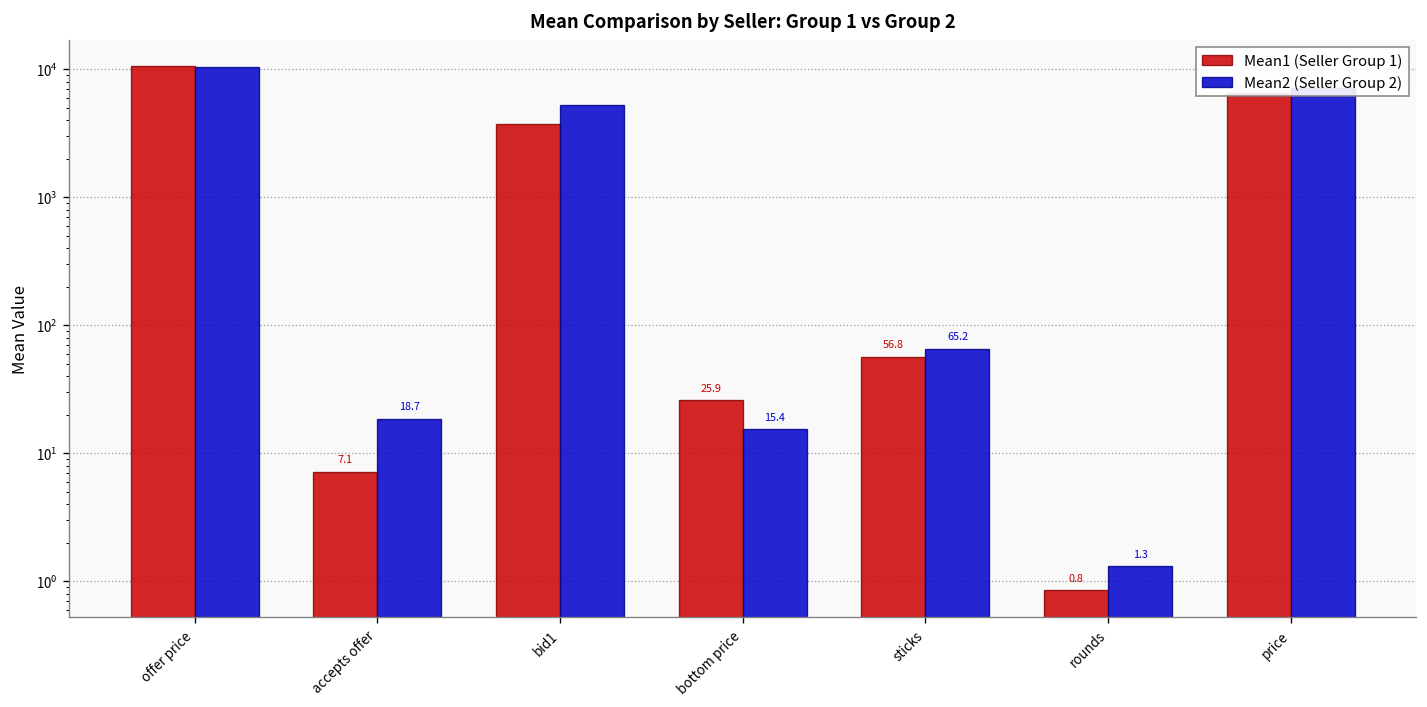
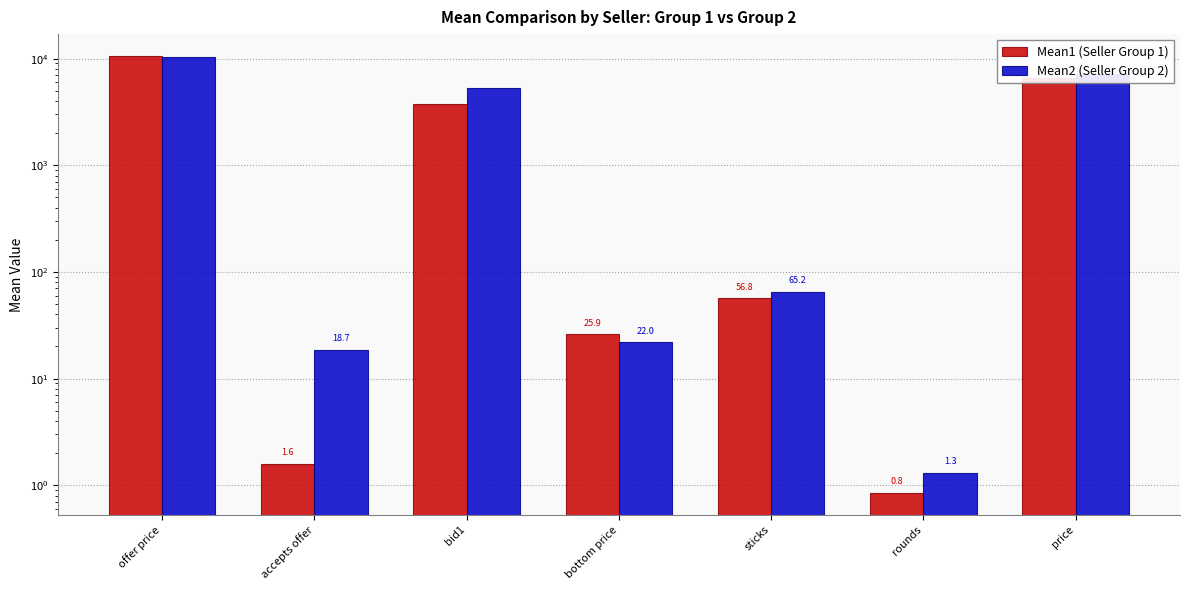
  {
    "Mean1 (Seller Group 1)": {
-     "accepts offer": 7.1,
+     "accepts offer": 1.6,
      "bottom price": 25.9,
      "sticks": 56.8,
      "rounds": 0.8
    },
    "Mean2 (Seller Group 2)": {
      "accepts offer": 18.7,
-     "bottom price": 15.4,
+     "bottom price": 22.0,
      "sticks": 65.2,
      "rounds": 1.3
    }
  }
